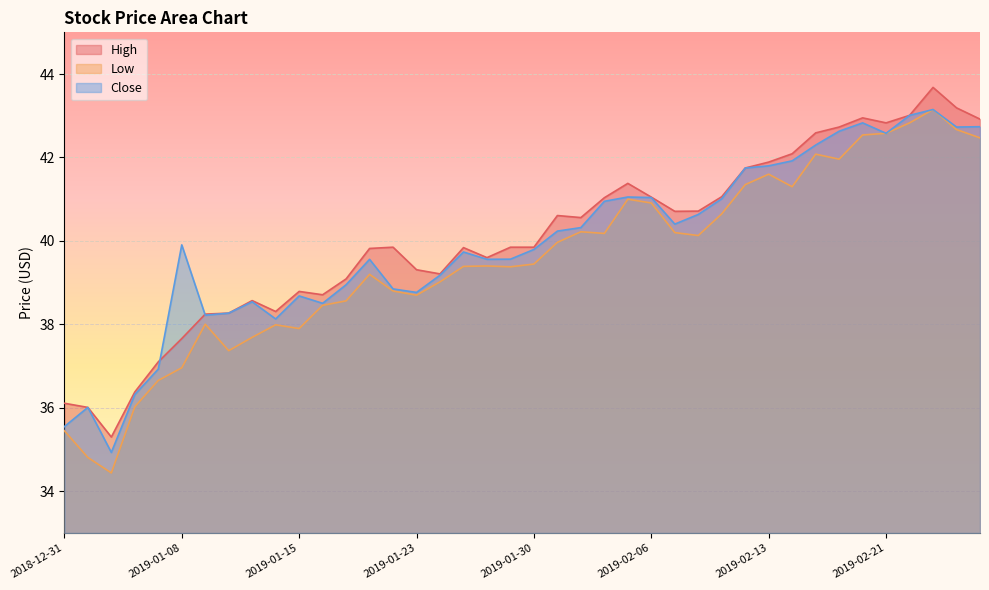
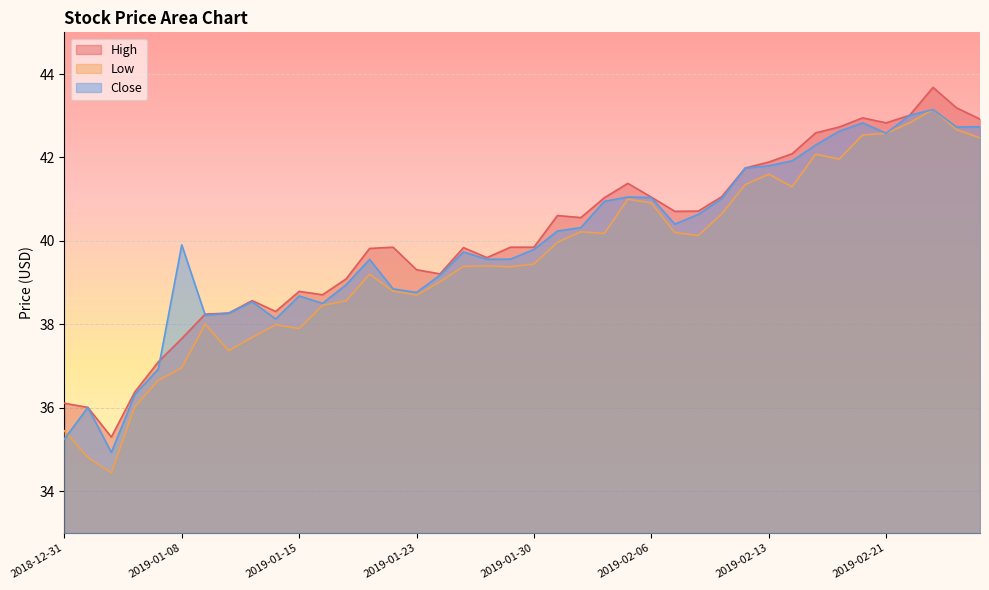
  {
    "Close": {
-     "2018-12-31": 35.6,
+     "2018-12-31": 35.3,
      "2019-01-08": 39.9,
      "2019-01-15": 38.7,
      "2019-01-23": 38.8,
      "2019-02-13": 41.8
    }
  }
